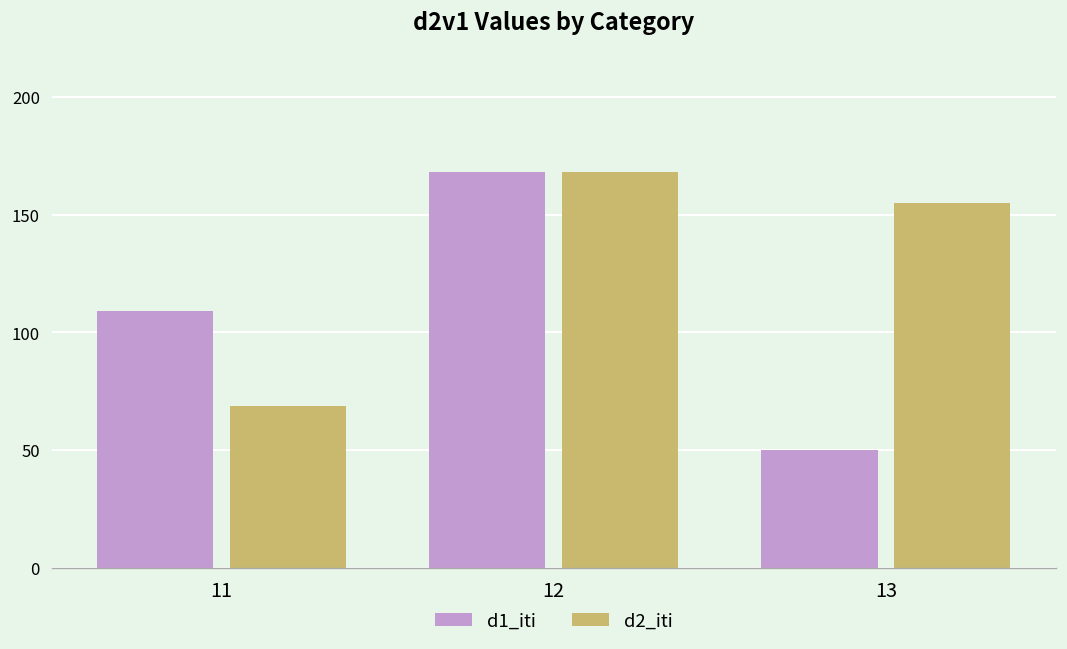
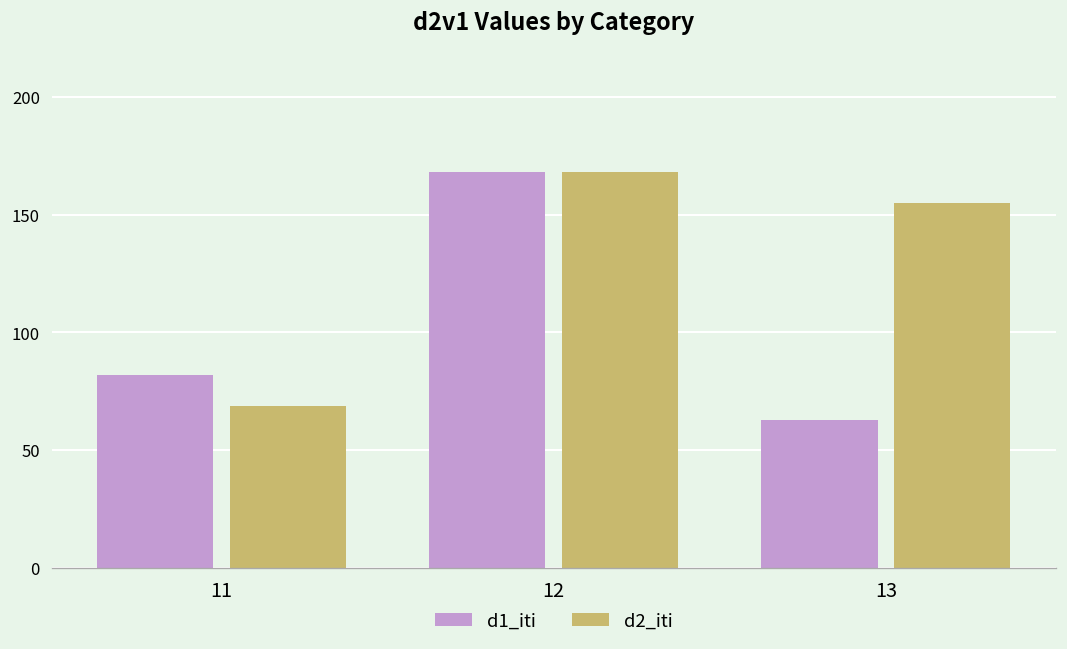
  {
    "d1_iti": {
-     "11": 109,
+     "11": 82,
      "12": 168,
-     "13": 50
+     "13": 63
    },
    "d2_iti": {
      "11": 69,
      "12": 168,
      "13": 155
    }
  }
